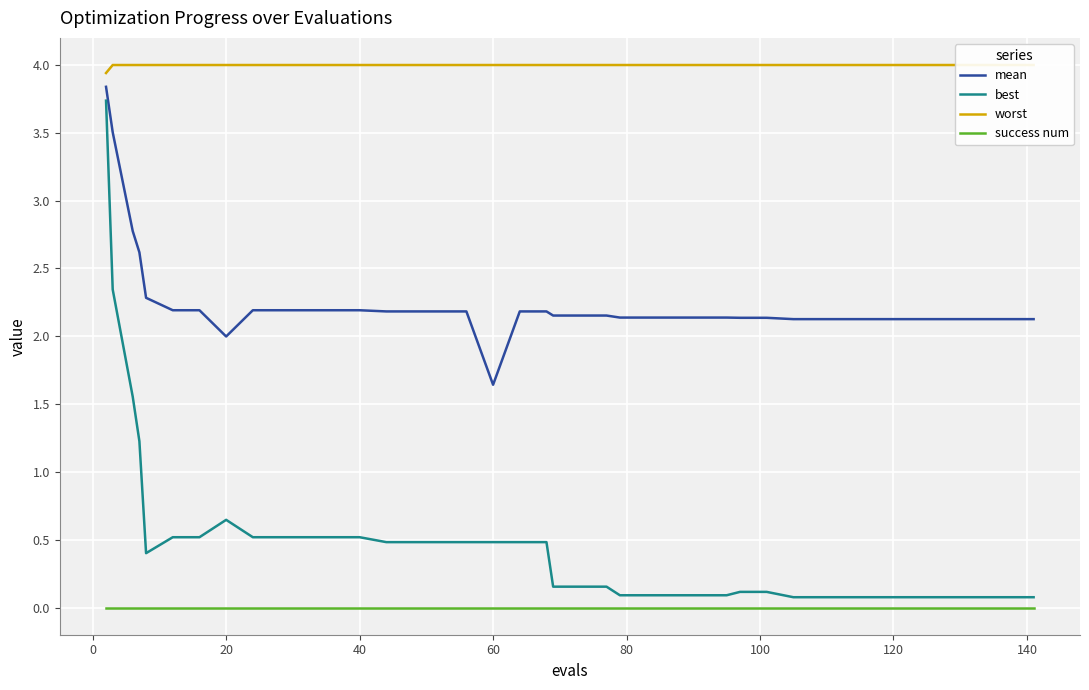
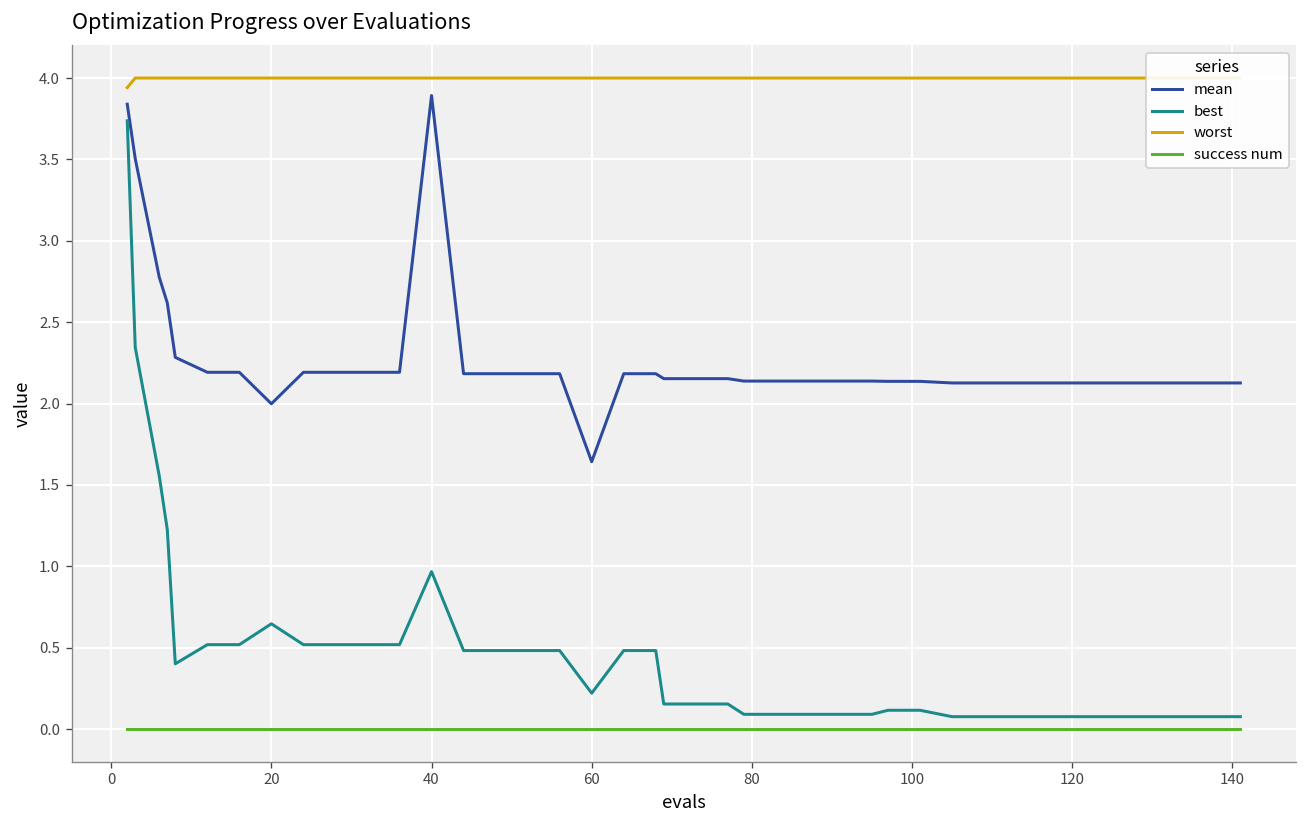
  {
    "mean": {
      "20": 2.00,
-     "40": 2.19,
+     "40": 3.89,
      "60": 1.64
    },
    "best": {
      "20": 0.65,
-     "40": 0.52,
-     "60": 0.48
+     "40": 0.97,
+     "60": 0.22
    },
    "worst": {
      "20": 4.00,
      "40": 4.00,
      "60": 4.00
    },
    "success num": {
      "20": 0.00,
      "40": 0.00,
      "60": 0.00
    }
  }
